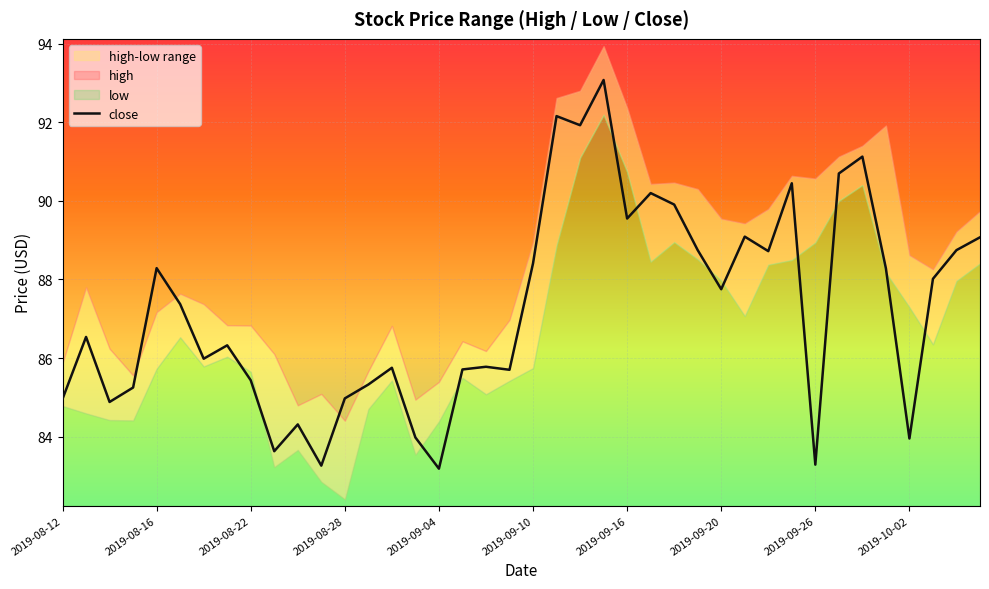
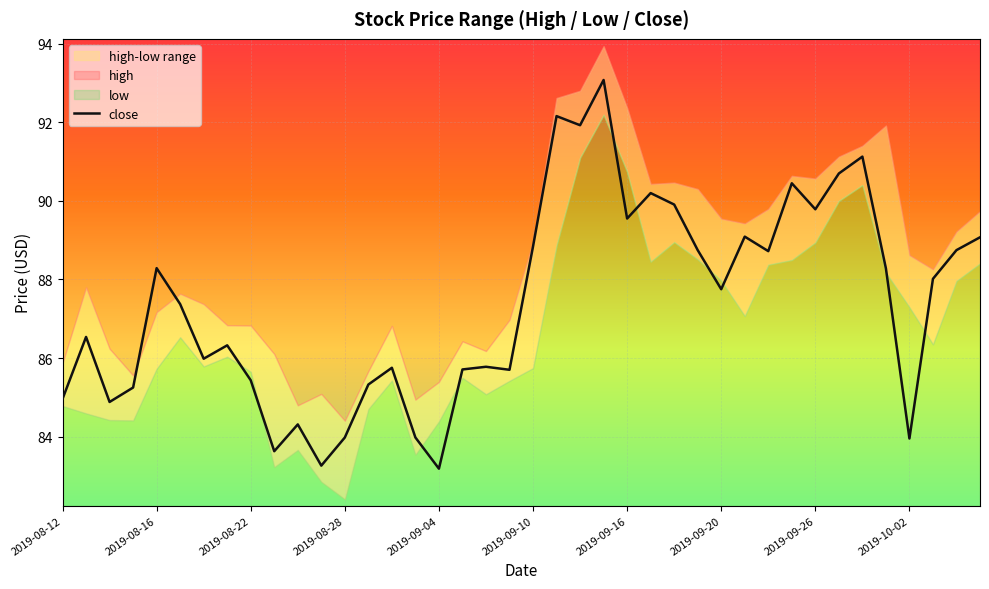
  {
    "close": {
      "2019-08-12": 85.0,
      "2019-08-16": 88.3,
      "2019-08-22": 85.4,
-     "2019-08-28": 85.0,
+     "2019-08-28": 84.0,
      "2019-09-04": 83.2,
-     "2019-09-10": 88.4,
+     "2019-09-10": 88.8,
      "2019-09-16": 89.5,
      "2019-09-20": 87.8,
-     "2019-09-26": 83.3,
+     "2019-09-26": 89.8,
      "2019-10-02": 84.0
    },
    "high": {
      "2019-08-12": 8.2,
      "2019-08-16": 7.0,
      "2019-08-22": 7.3,
      "2019-08-28": 9.7,
      "2019-09-04": 8.7,
      "2019-09-10": 5.2,
      "2019-09-16": 1.8,
      "2019-09-20": 4.6,
      "2019-09-26": 3.6,
      "2019-10-02": 5.5
    },
    "low": {
      "2019-08-12": 84.8,
      "2019-08-16": 85.7,
      "2019-08-22": 85.7,
      "2019-08-28": 82.4,
      "2019-09-04": 84.4,
      "2019-09-10": 85.7,
      "2019-09-16": 90.7,
      "2019-09-20": 88.0,
      "2019-09-26": 88.9,
      "2019-10-02": 87.3
    }
  }
